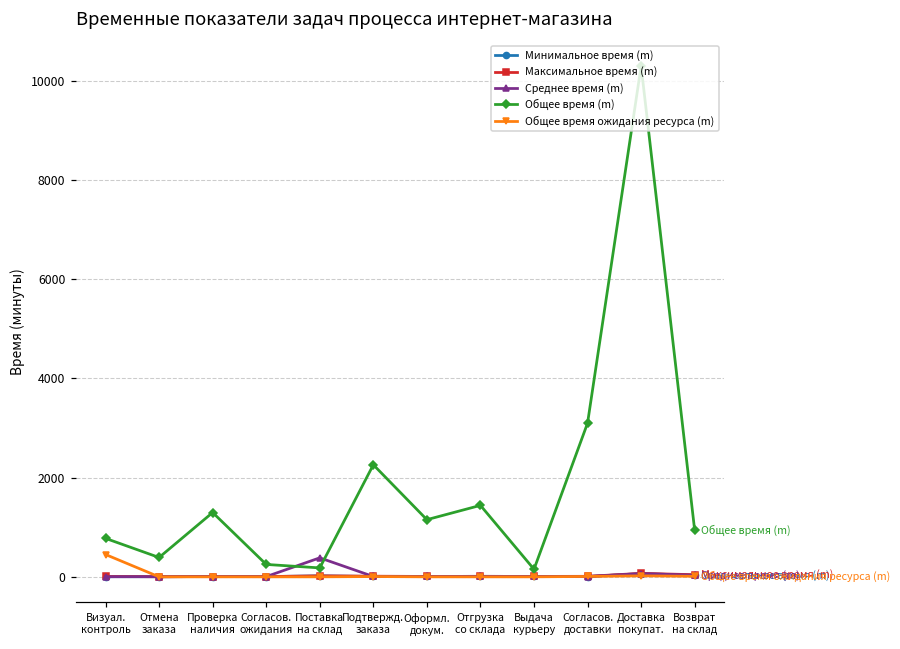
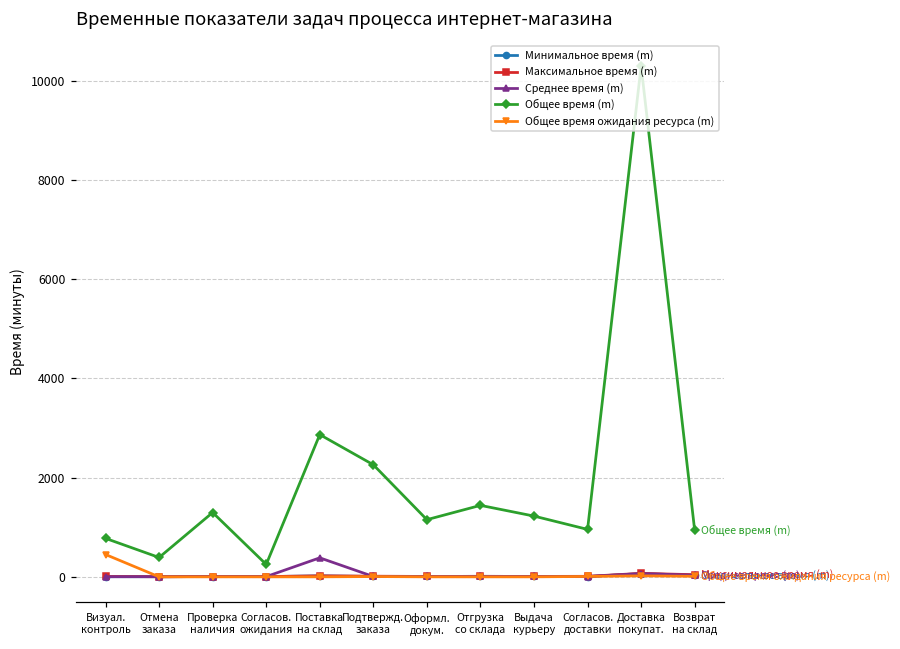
  {
    "Среднее время (m)": {
      "Поставка на склад": 400
    },
    "Общее время (m)": {
      "Визуал. контроль": 800,
      "Отмена заказа": 400,
      "Проверка наличия": 1300,
      "Согласов. ожидания": 300,
-     "Поставка на склад": 200,
+     "Поставка на склад": 2900,
      "Подтвержд. заказа": 2300,
      "Оформл. докум.": 1200,
      "Отгрузка со склада": 1400,
-     "Выдача курьеру": 200,
-     "Согласов. доставки": 3100,
+     "Выдача курьеру": 1200,
+     "Согласов. доставки": 1000,
      "Возврат на склад": 900
    },
    "Общее время ожидания ресурса (m)": {
      "Визуал. контроль": 500
    }
  }
